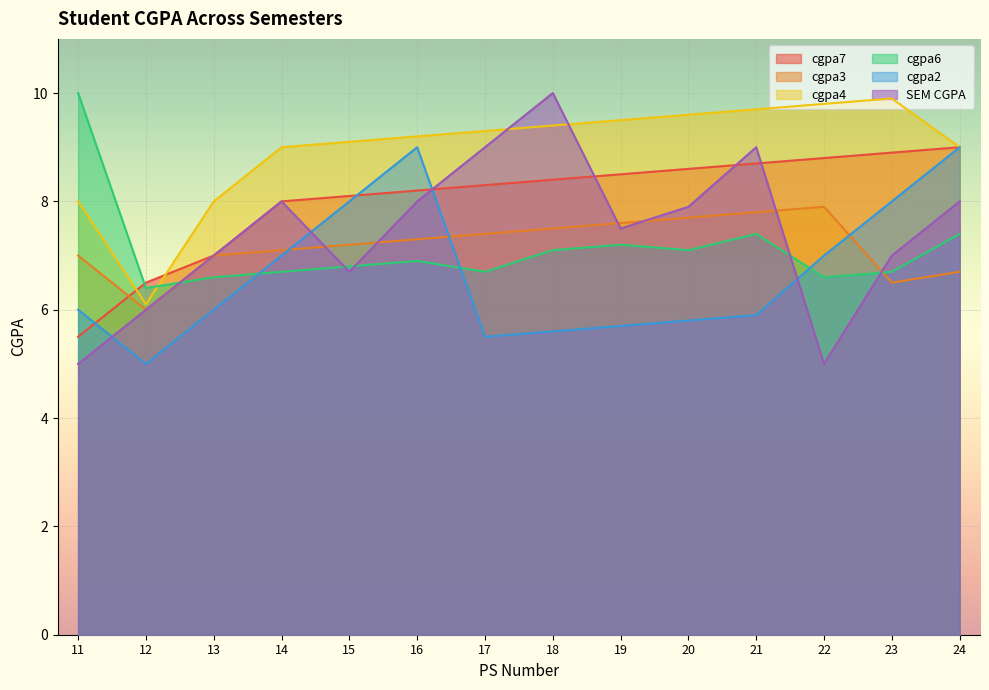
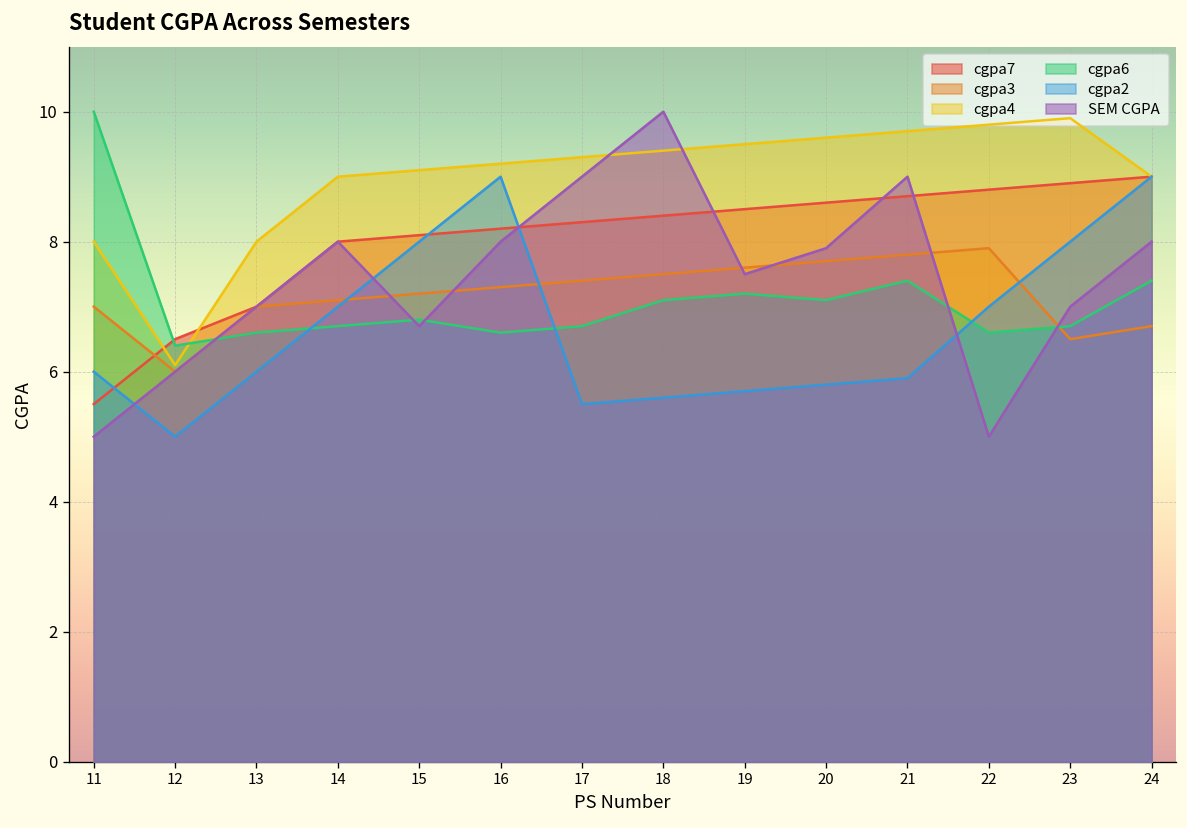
  {
    "cgpa6": {
      "11": 10.0,
      "12": 6.4,
      "13": 6.6,
      "14": 6.7,
      "15": 6.8,
-     "16": 6.9,
+     "16": 6.6,
      "17": 6.7,
      "18": 7.1,
      "19": 7.2,
      "20": 7.1,
      "21": 7.4,
      "22": 6.6,
      "23": 6.7,
      "24": 7.4
    },
    "cgpa2": {
      "11": 6.0,
      "12": 5.0,
      "13": 6.0,
      "14": 7.0,
      "15": 8.0,
      "16": 9.0,
      "17": 5.5,
      "18": 5.6,
      "19": 5.7,
      "20": 5.8,
      "21": 5.9,
      "22": 7.0,
      "23": 8.0
    },
    "SEM CGPA": {
      "11": 5.0,
      "15": 6.7,
      "16": 8.0,
      "17": 9.0,
      "18": 10.0,
      "19": 7.5,
      "20": 7.9,
      "21": 9.0,
      "22": 5.0,
      "23": 7.0,
      "24": 8.0
    }
  }
